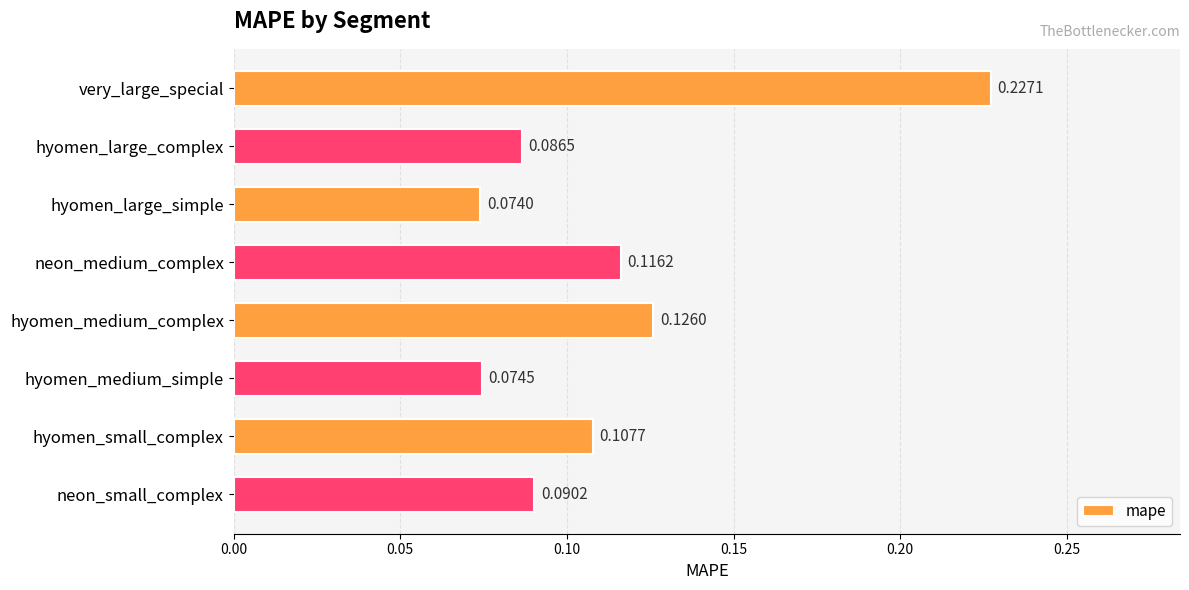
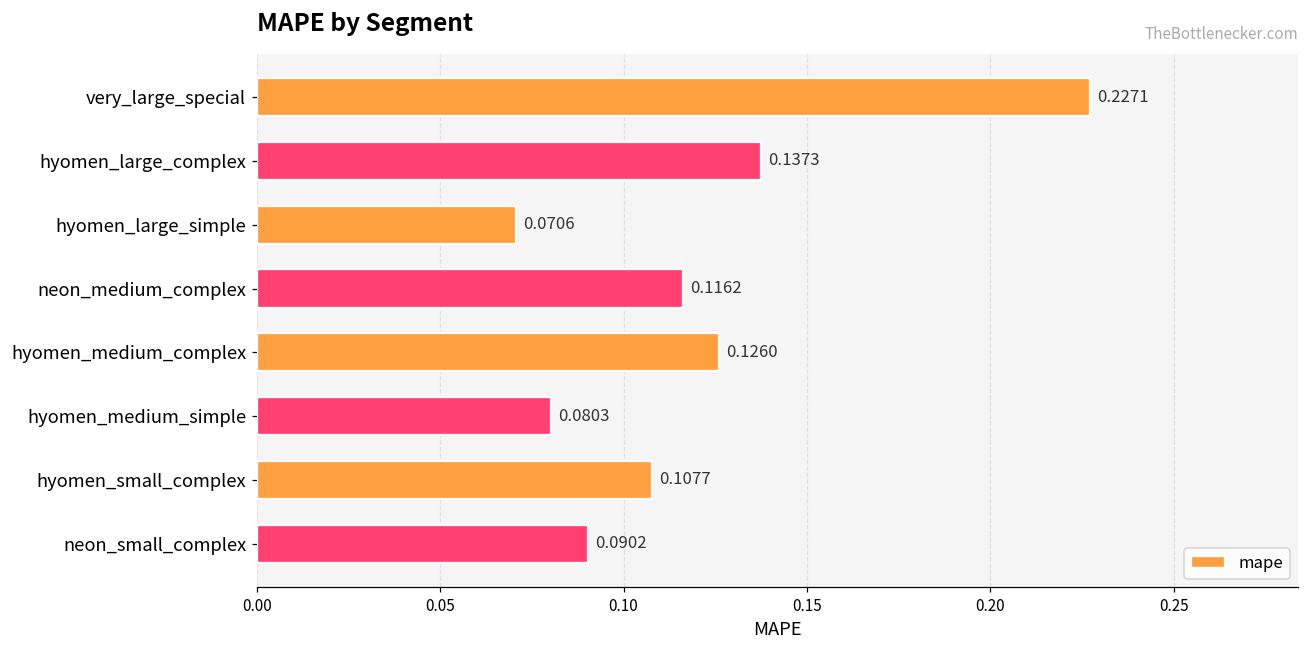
  {
    "very_large_special": 0.2271,
-   "hyomen_large_complex": 0.0865,
-   "hyomen_large_simple": 0.0740,
+   "hyomen_large_complex": 0.1373,
+   "hyomen_large_simple": 0.0706,
    "neon_medium_complex": 0.1162,
    "hyomen_medium_complex": 0.1260,
-   "hyomen_medium_simple": 0.0745,
+   "hyomen_medium_simple": 0.0803,
    "hyomen_small_complex": 0.1077,
    "neon_small_complex": 0.0902
  }
